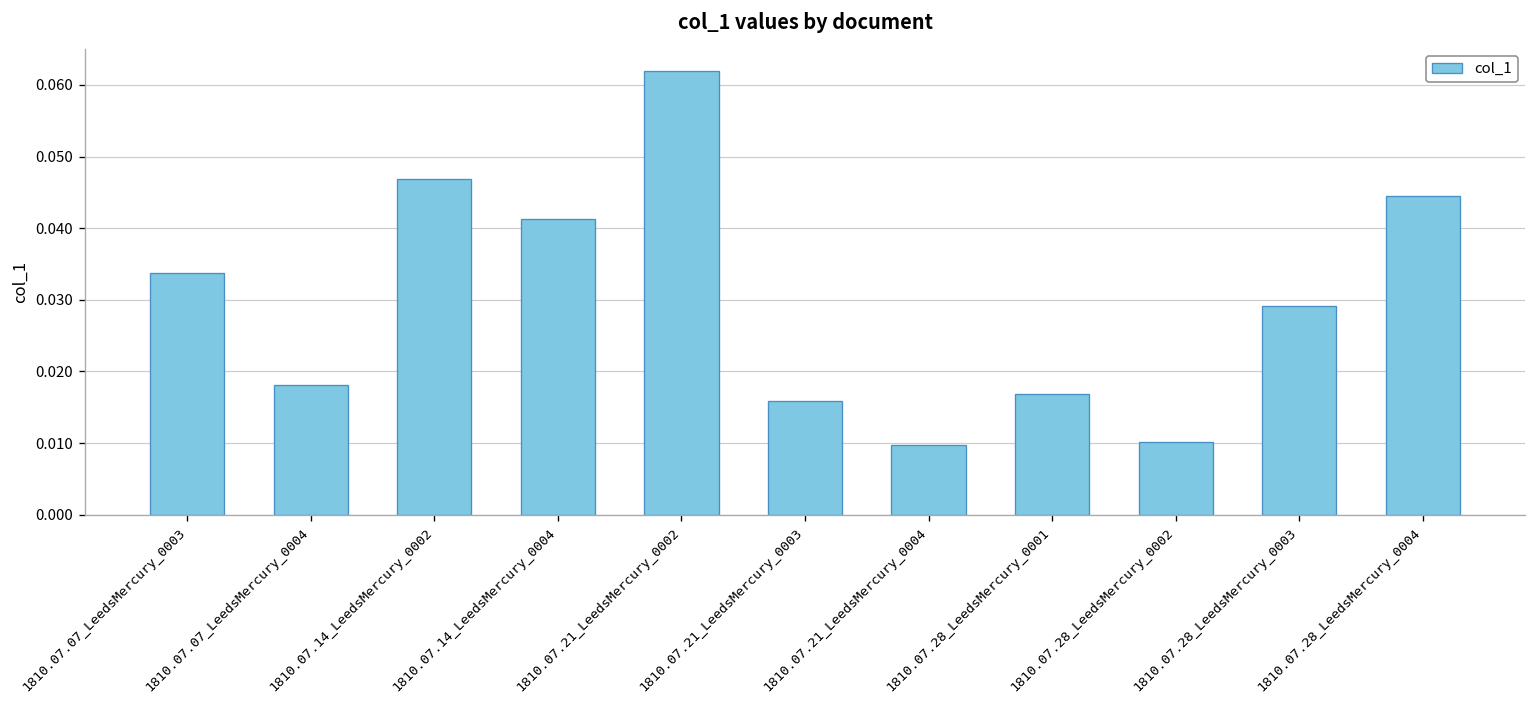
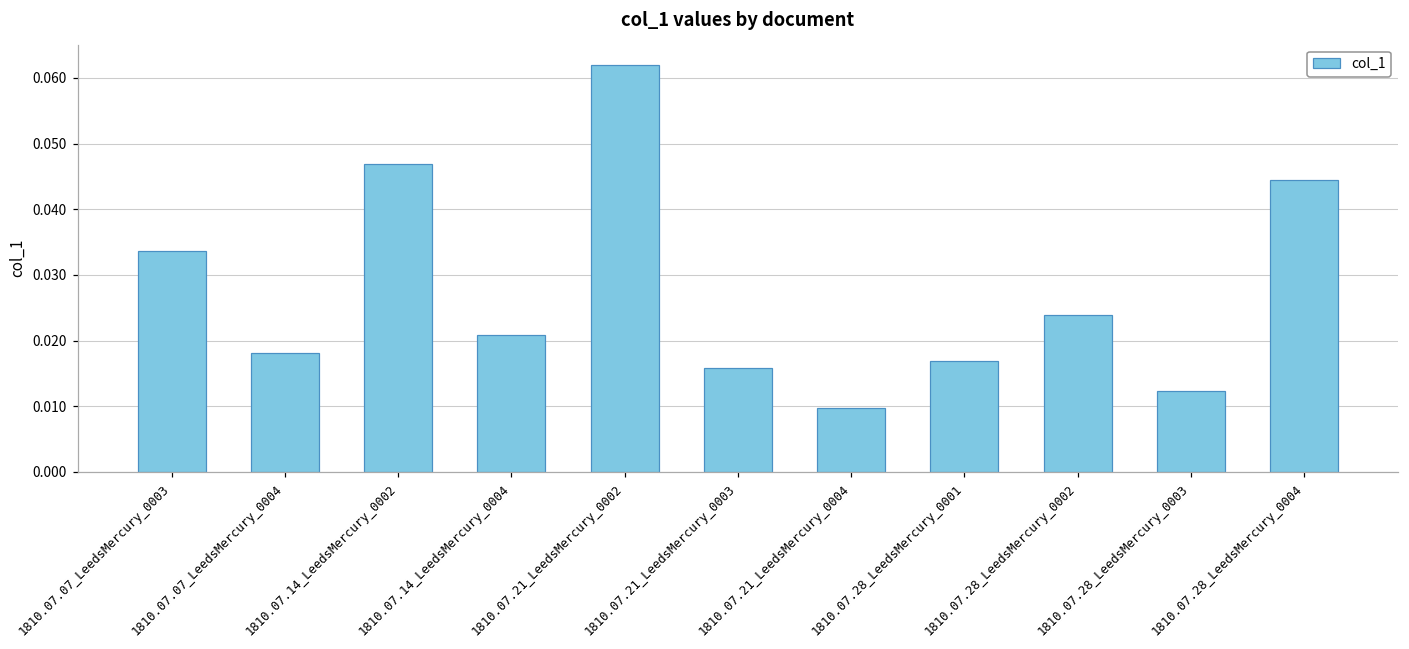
  {
    "1810.07.07_LeedsMercury_0003": 0.034,
    "1810.07.07_LeedsMercury_0004": 0.018,
    "1810.07.14_LeedsMercury_0002": 0.047,
-   "1810.07.14_LeedsMercury_0004": 0.041,
+   "1810.07.14_LeedsMercury_0004": 0.021,
    "1810.07.21_LeedsMercury_0002": 0.062,
    "1810.07.21_LeedsMercury_0003": 0.016,
    "1810.07.21_LeedsMercury_0004": 0.010,
    "1810.07.28_LeedsMercury_0001": 0.017,
-   "1810.07.28_LeedsMercury_0002": 0.010,
-   "1810.07.28_LeedsMercury_0003": 0.029,
+   "1810.07.28_LeedsMercury_0002": 0.024,
+   "1810.07.28_LeedsMercury_0003": 0.012,
    "1810.07.28_LeedsMercury_0004": 0.044
  }
